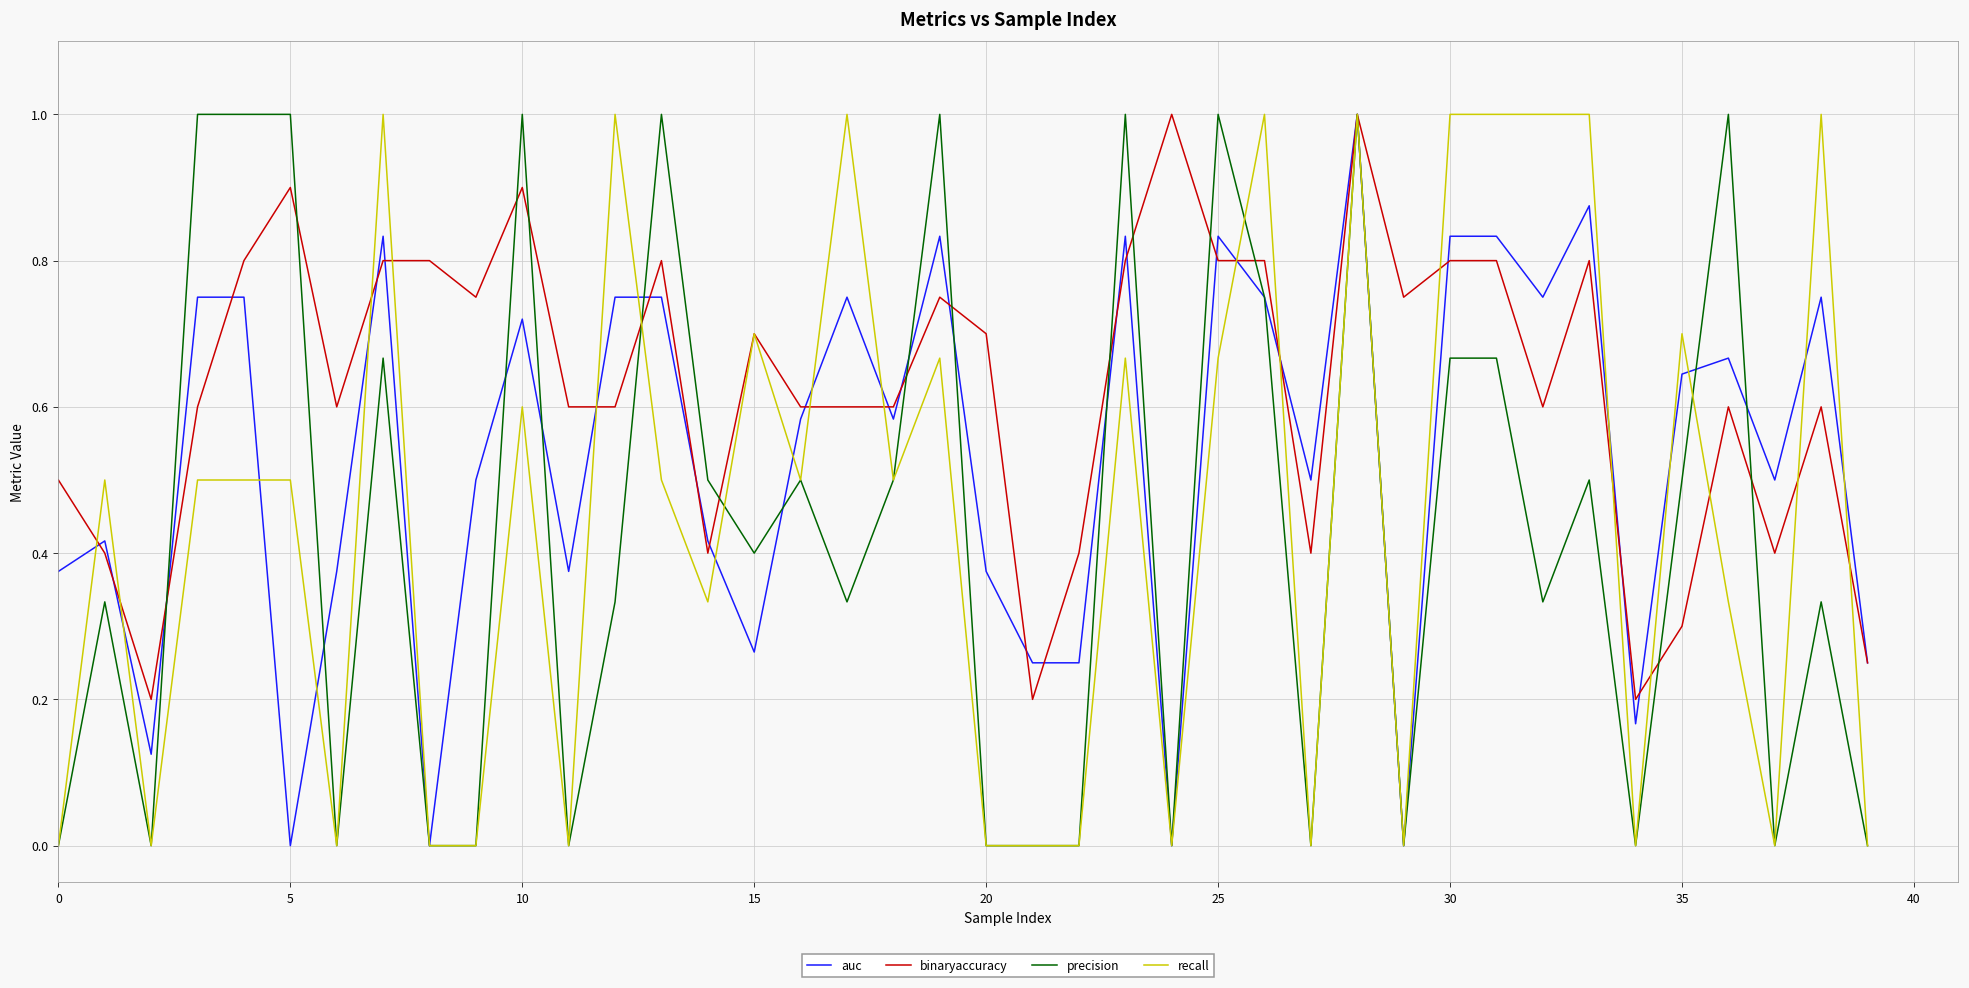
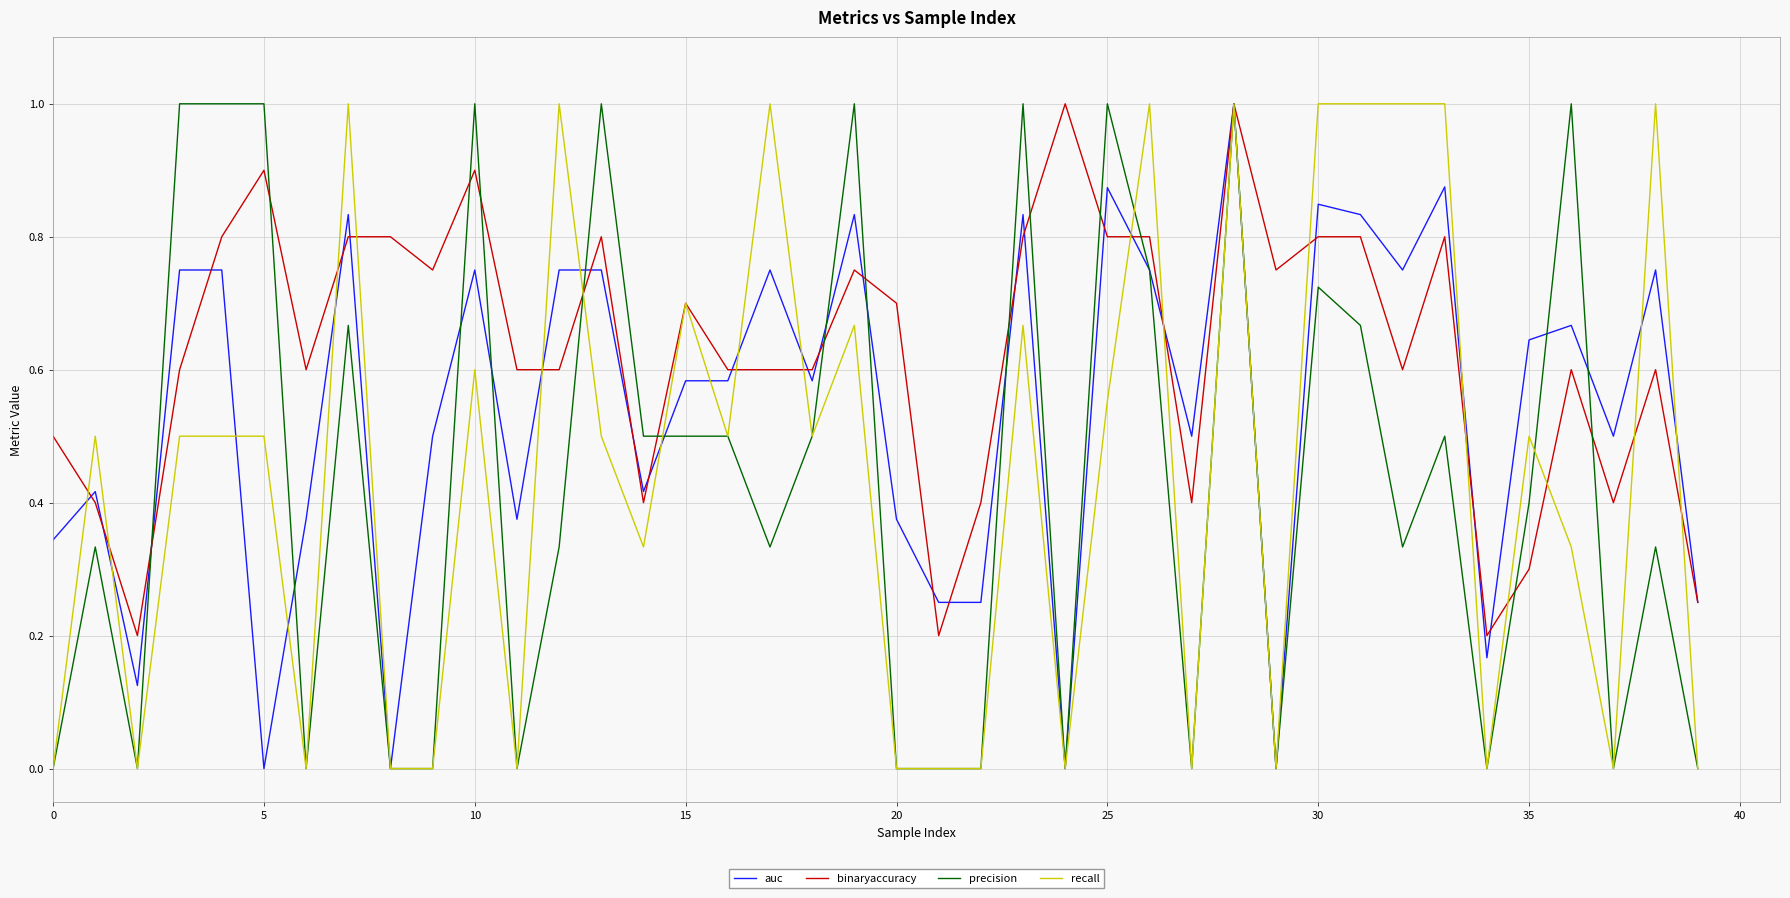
  {
    "auc": {
-     "0": 0.38,
+     "0": 0.34,
      "5": 0.00,
-     "10": 0.72,
-     "15": 0.26,
+     "10": 0.75,
+     "15": 0.58,
      "20": 0.38,
-     "25": 0.83,
-     "30": 0.83,
+     "25": 0.87,
+     "30": 0.85,
      "35": 0.64
    },
    "binaryaccuracy": {
      "0": 0.50,
      "5": 0.90,
      "10": 0.90,
      "20": 0.70,
      "25": 0.80,
      "30": 0.80,
      "35": 0.30
    },
    "precision": {
      "5": 1.00,
      "10": 1.00,
-     "15": 0.4,
+     "15": 0.5,
      "25": 1.00,
-     "30": 0.67,
-     "35": 0.5
+     "30": 0.72,
+     "35": 0.4
    },
    "recall": {
      "5": 0.50,
      "10": 0.60,
-     "25": 0.67,
+     "25": 0.55,
      "30": 1.00,
-     "35": 0.7
+     "35": 0.5
    }
  }
